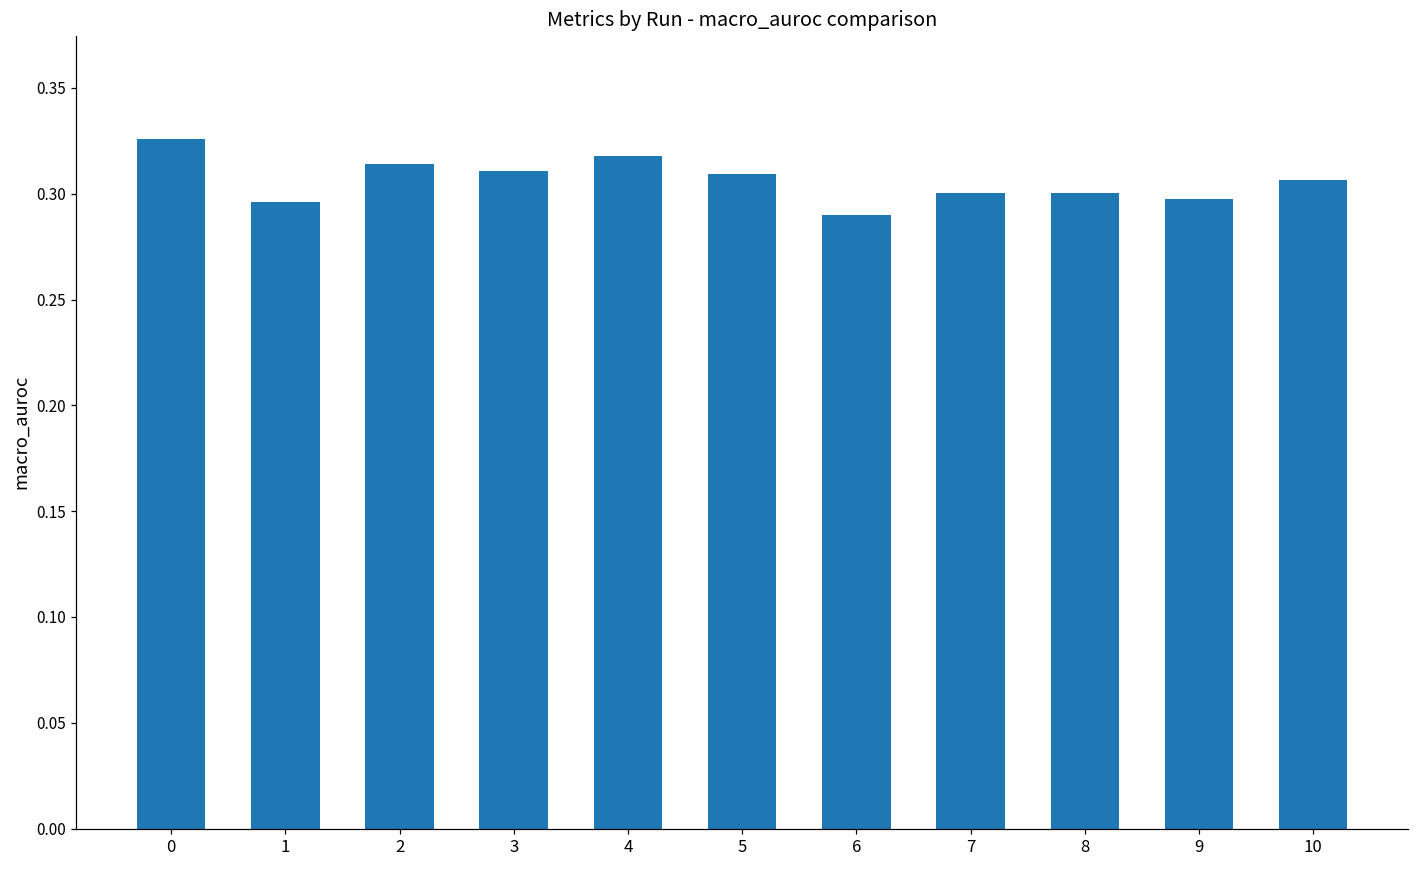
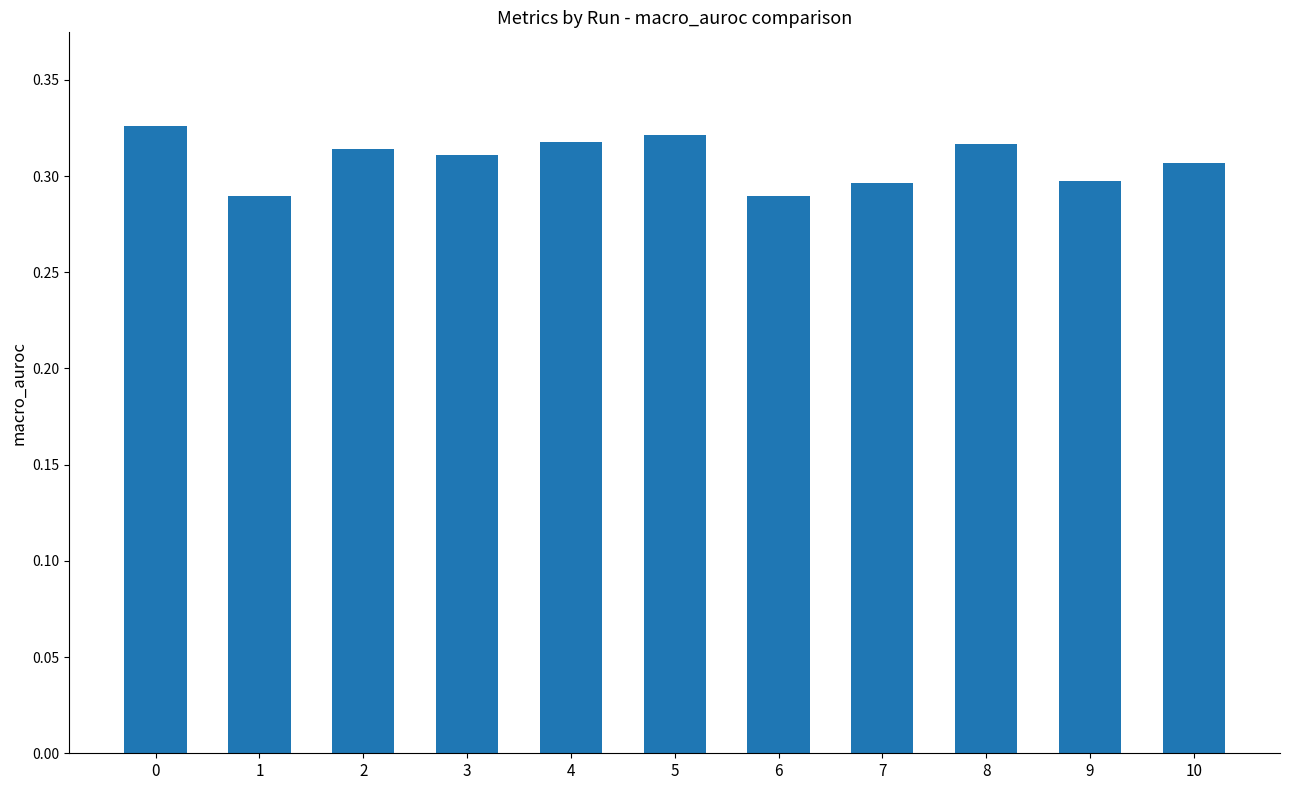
  {
    "0": 0.326,
-   "1": 0.296,
+   "1": 0.290,
    "2": 0.314,
    "3": 0.311,
    "4": 0.318,
-   "5": 0.309,
+   "5": 0.321,
    "6": 0.290,
-   "7": 0.301,
-   "8": 0.301,
+   "7": 0.296,
+   "8": 0.317,
    "9": 0.297,
    "10": 0.307
  }
